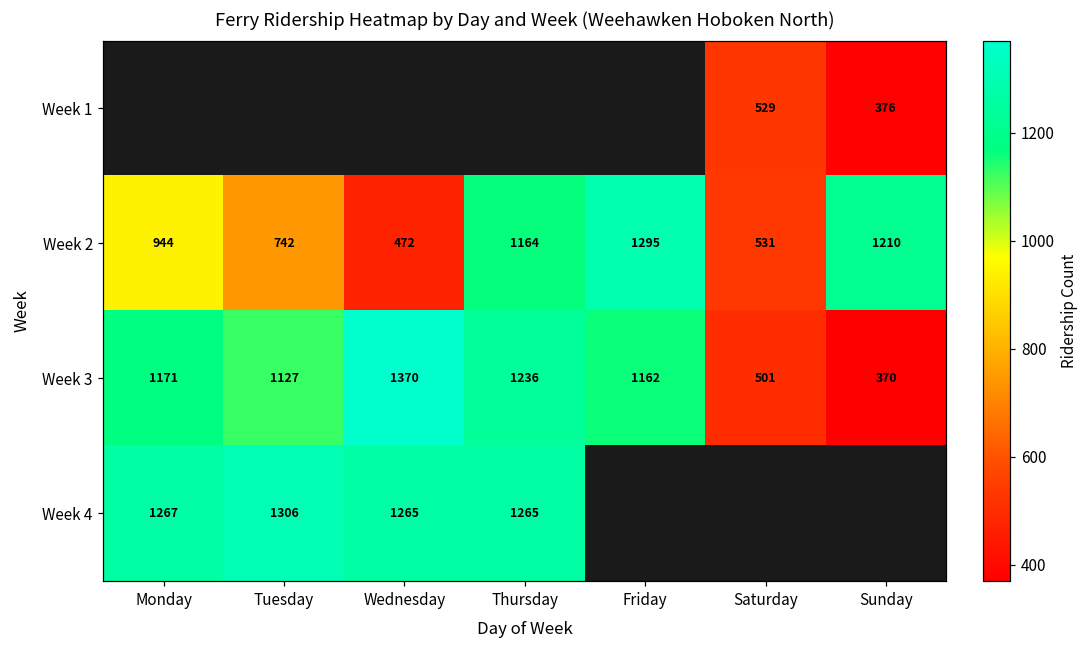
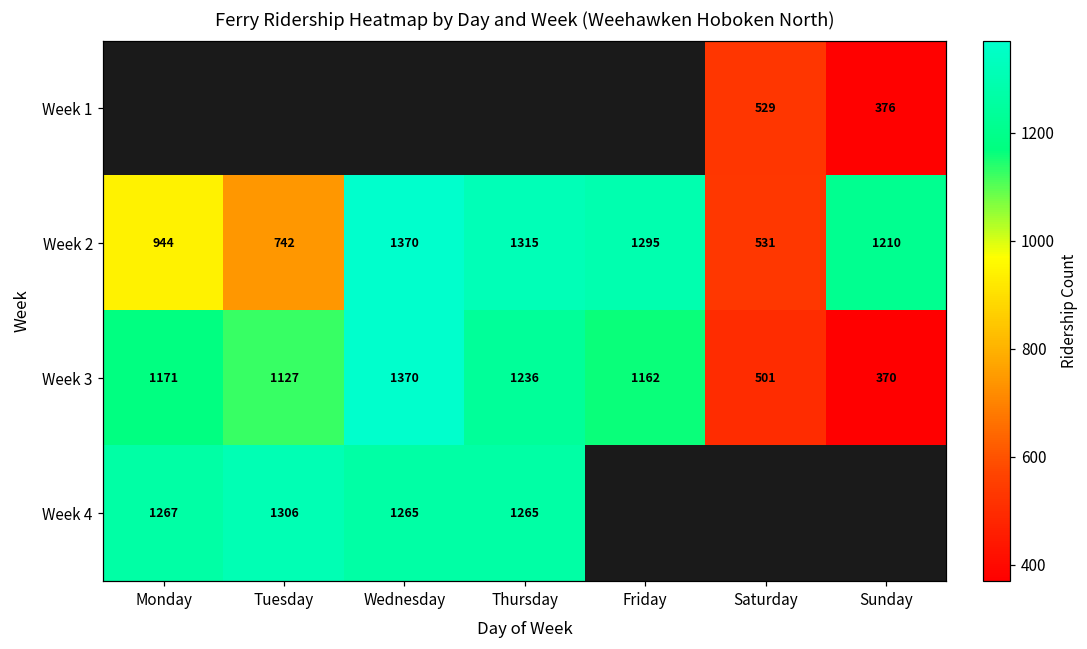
  {
    "Week 1": {
      "Saturday": 529,
      "Sunday": 376
    },
    "Week 2": {
      "Monday": 944,
      "Tuesday": 742,
-     "Wednesday": 472,
-     "Thursday": 1164,
+     "Wednesday": 1370,
+     "Thursday": 1315,
      "Friday": 1295,
      "Saturday": 531,
      "Sunday": 1210
    },
    "Week 3": {
      "Monday": 1171,
      "Tuesday": 1127,
      "Wednesday": 1370,
      "Thursday": 1236,
      "Friday": 1162,
      "Saturday": 501,
      "Sunday": 370
    },
    "Week 4": {
      "Monday": 1267,
      "Tuesday": 1306,
      "Wednesday": 1265,
      "Thursday": 1265
    }
  }
